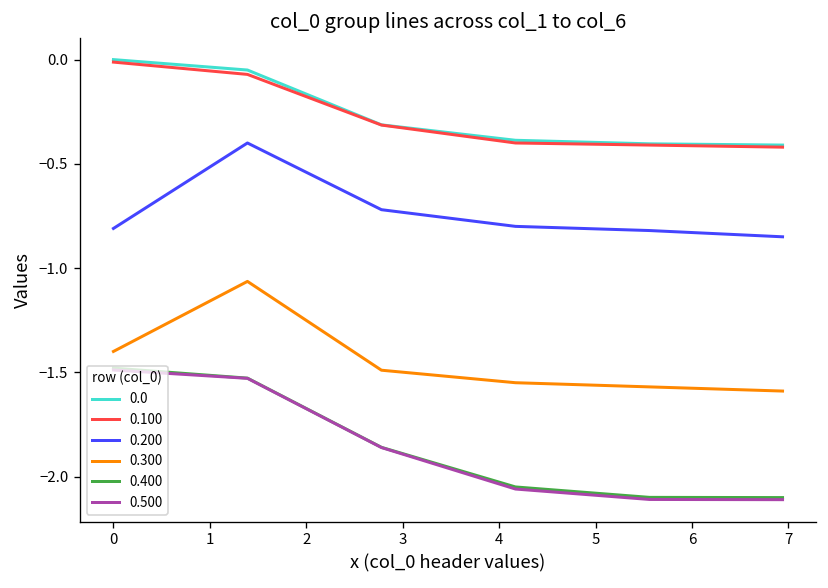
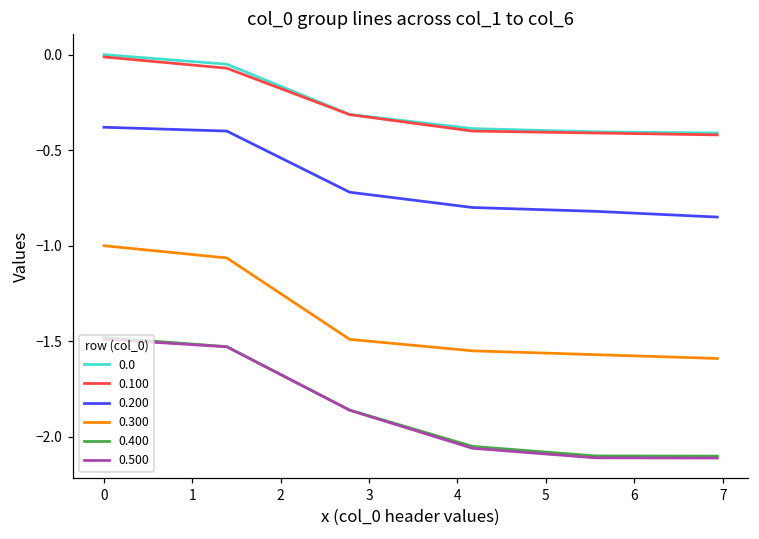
  {
    "0.200": {
-     "0": -0.81
+     "0": -0.38
    },
    "0.300": {
-     "0": -1.4
+     "0": -1.0
    }
  }
